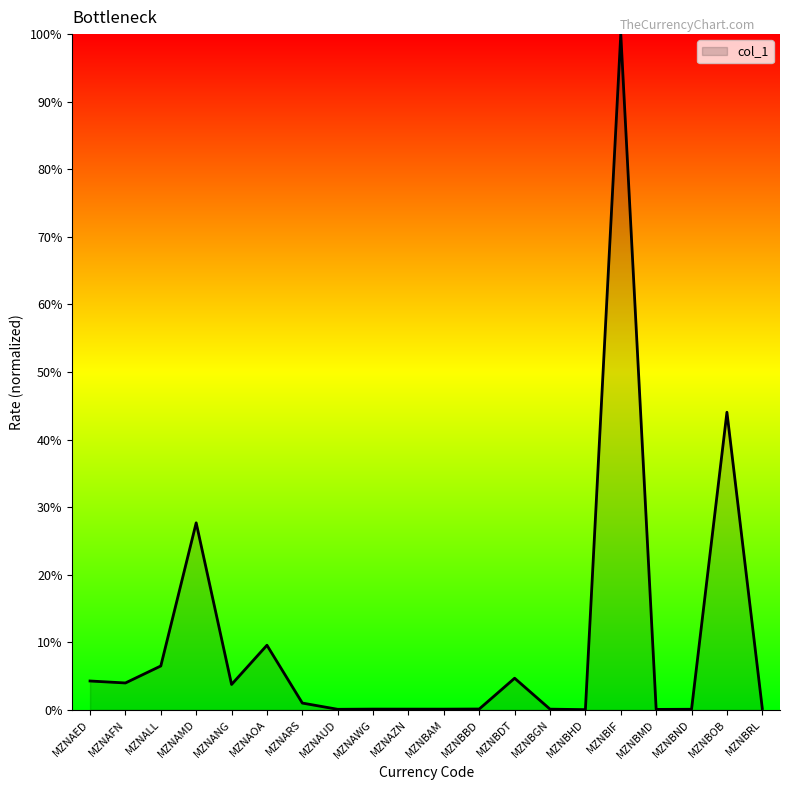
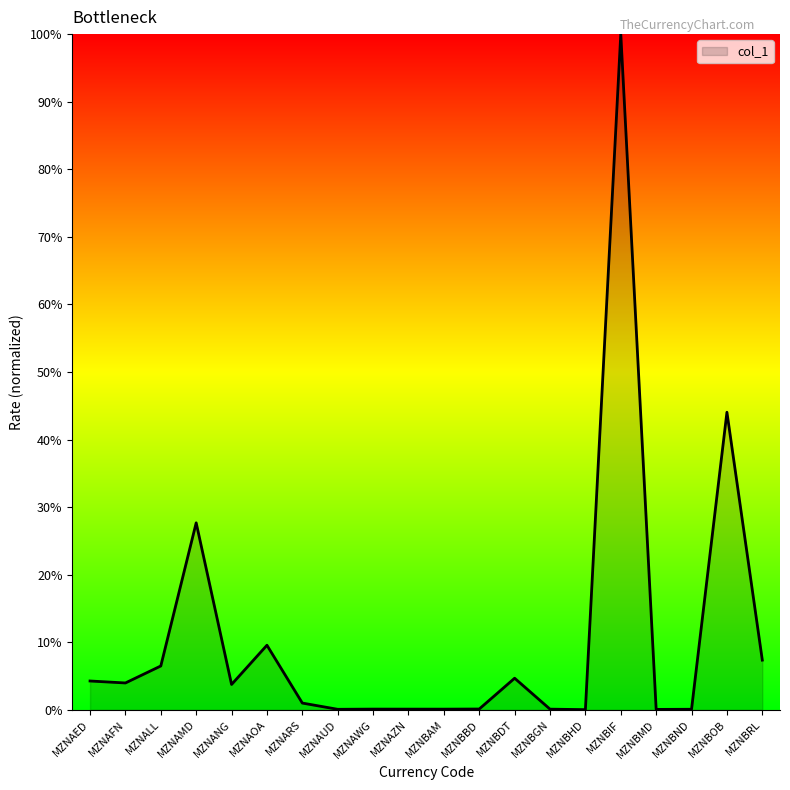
  {
    "MZNAED": "4%",
    "MZNAFN": "4%",
    "MZNALL": "6%",
    "MZNAMD": "28%",
    "MZNANG": "4%",
    "MZNAOA": "10%",
    "MZNARS": "1%",
    "MZNAUD": "0%",
    "MZNAWG": "0%",
    "MZNAZN": "0%",
    "MZNBAM": "0%",
    "MZNBBD": "0%",
    "MZNBDT": "5%",
    "MZNBGN": "0%",
    "MZNBHD": "0%",
    "MZNBIF": "100%",
    "MZNBMD": "0%",
    "MZNBND": "0%",
    "MZNBOB": "44%",
-   "MZNBRL": "0%"
+   "MZNBRL": "7%"
  }
